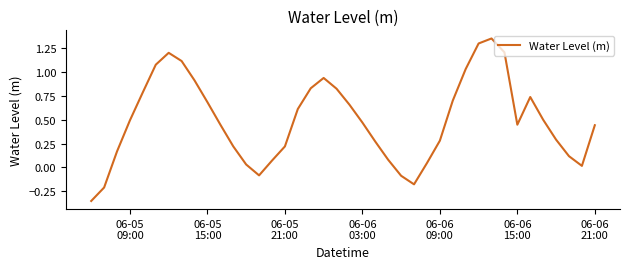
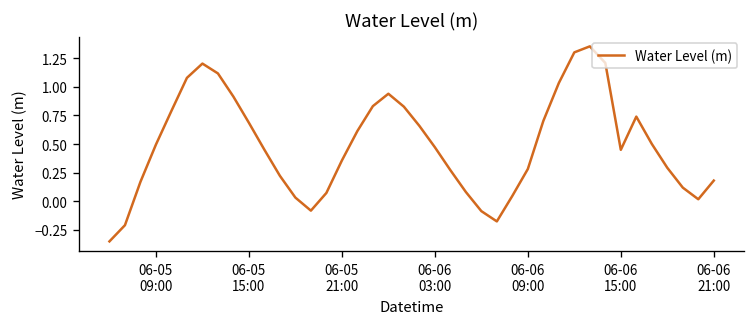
  {
    "06-05 09:00": 0.5,
    "06-05 15:00": 0.7,
-   "06-05 21:00": 0.2,
+   "06-05 21:00": 0.4,
    "06-06 03:00": 0.5,
    "06-06 09:00": 0.3,
    "06-06 15:00": 0.4,
-   "06-06 21:00": 0.4
+   "06-06 21:00": 0.2
  }
